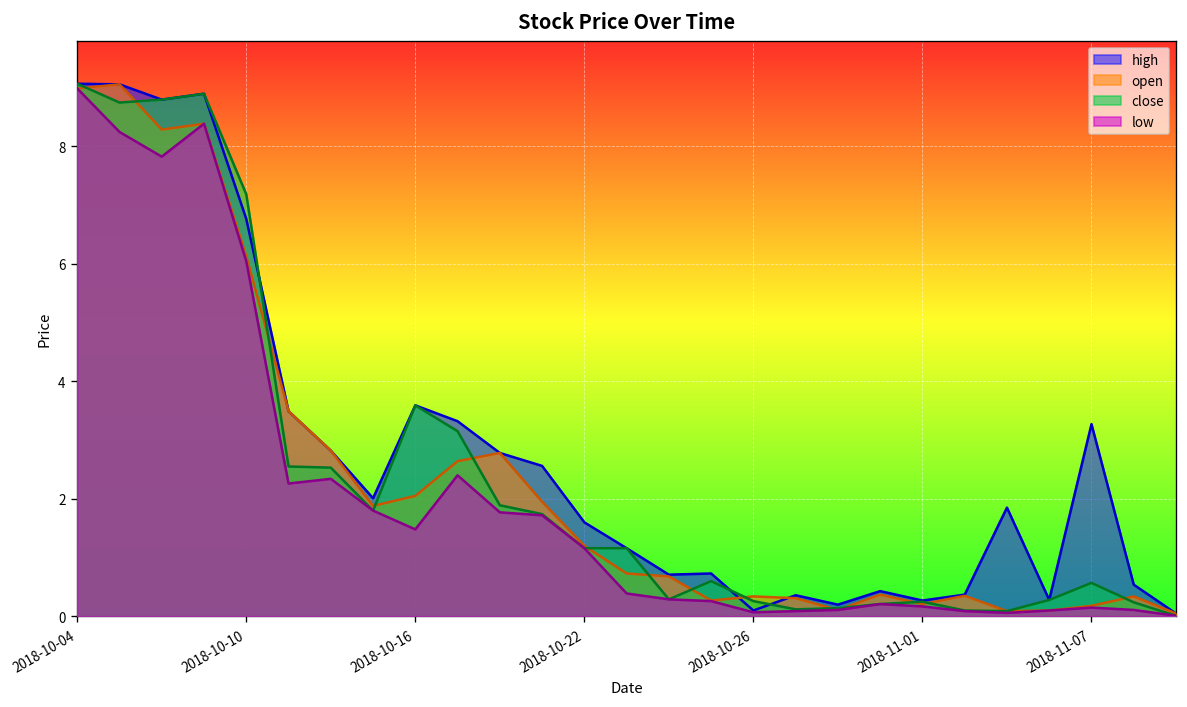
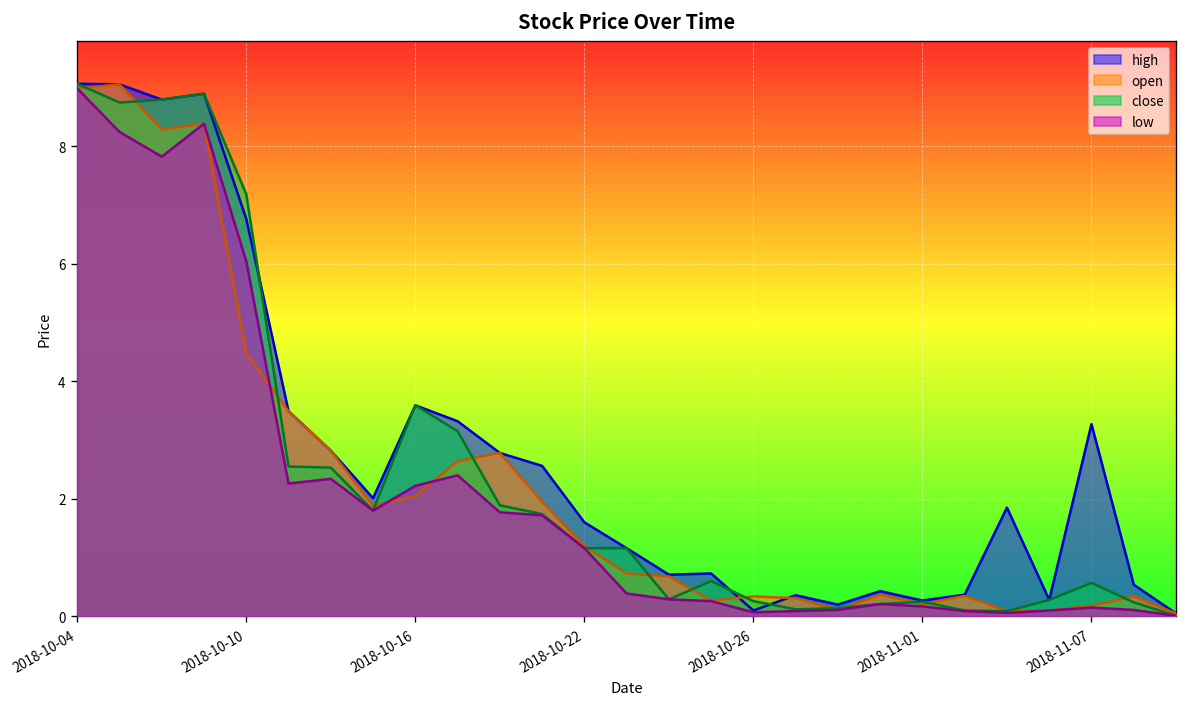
  {
    "high": {
      "2018-10-10": 6.8,
      "2018-10-22": 1.6,
      "2018-11-07": 3.3
    },
    "open": {
-     "2018-10-10": 6.1,
+     "2018-10-10": 4.5,
      "2018-10-16": 2.1,
      "2018-10-26": 0.3
    },
    "close": {
      "2018-10-10": 7.2,
      "2018-10-26": 0.3,
      "2018-11-07": 0.6
    },
    "low": {
      "2018-10-10": 6.0,
-     "2018-10-16": 1.5
+     "2018-10-16": 2.2
    }
  }
